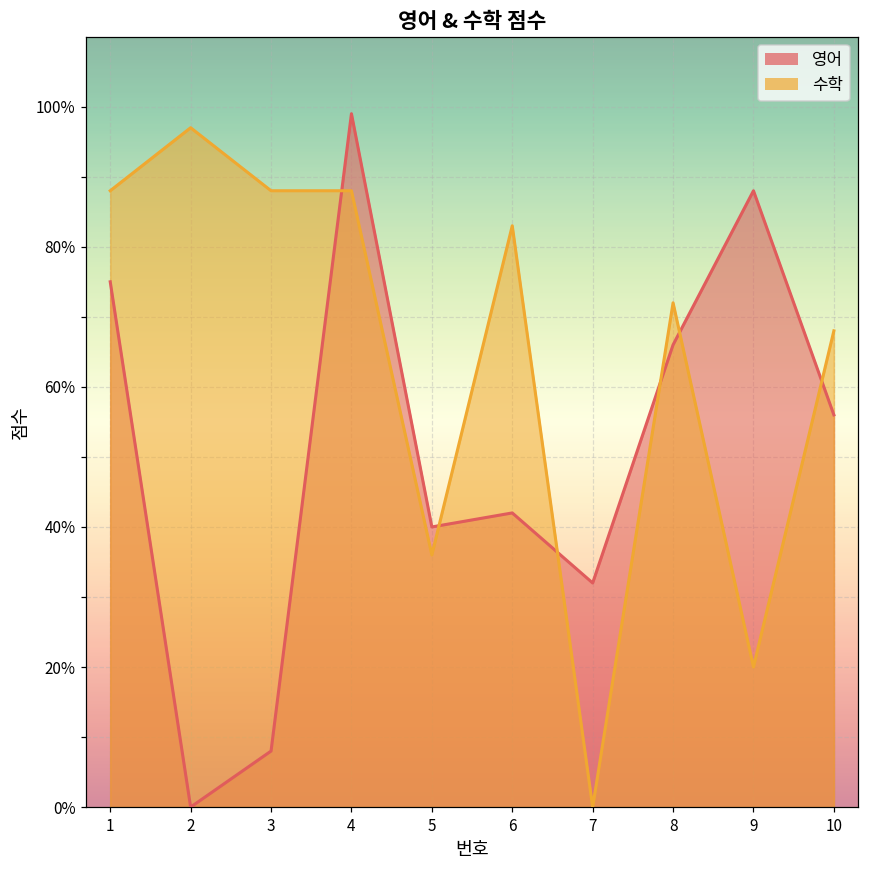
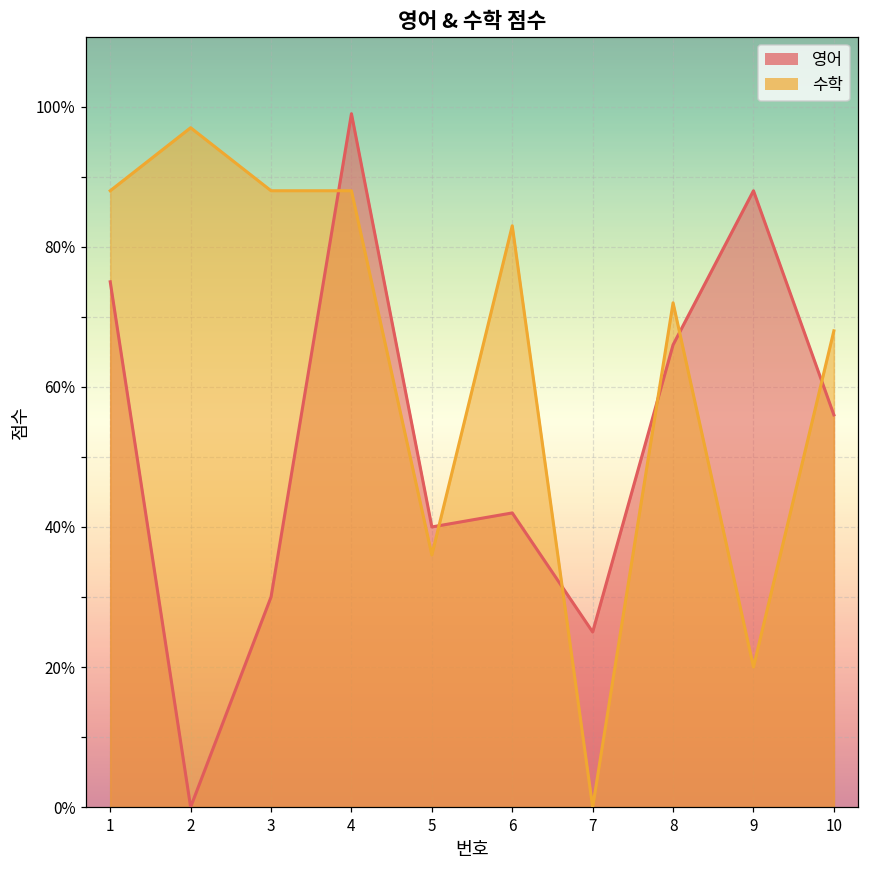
  {
    "영어": {
      "1": "75%",
      "2": "0%",
-     "3": "8%",
+     "3": "30%",
      "4": "99%",
      "5": "40%",
      "6": "42%",
-     "7": "32%",
+     "7": "25%",
      "8": "66%",
      "9": "88%",
      "10": "56%"
    },
    "수학": {
      "1": "88%",
      "2": "97%",
      "3": "88%",
      "4": "88%",
      "5": "36%",
      "6": "83%",
      "7": "0%",
      "8": "72%",
      "9": "20%",
      "10": "68%"
    }
  }
